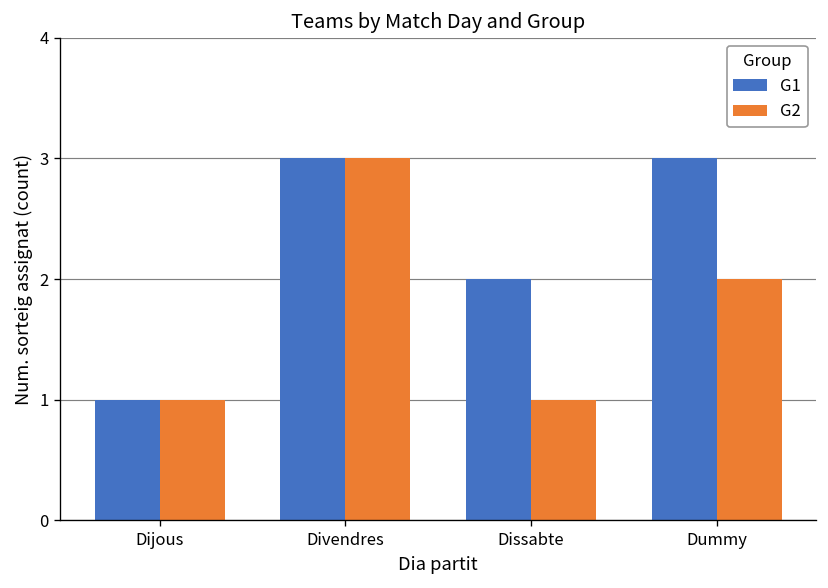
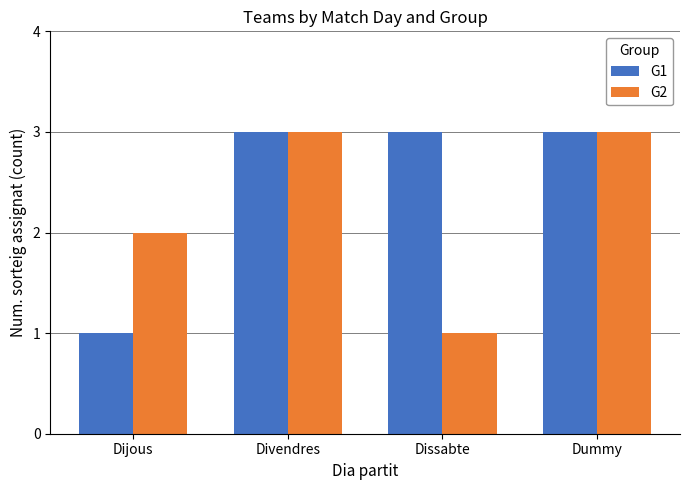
  {
    "G1": {
      "Dijous": 1,
      "Divendres": 3,
-     "Dissabte": 2,
+     "Dissabte": 3,
      "Dummy": 3
    },
    "G2": {
-     "Dijous": 1,
+     "Dijous": 2,
      "Divendres": 3,
      "Dissabte": 1,
-     "Dummy": 2
+     "Dummy": 3
    }
  }
